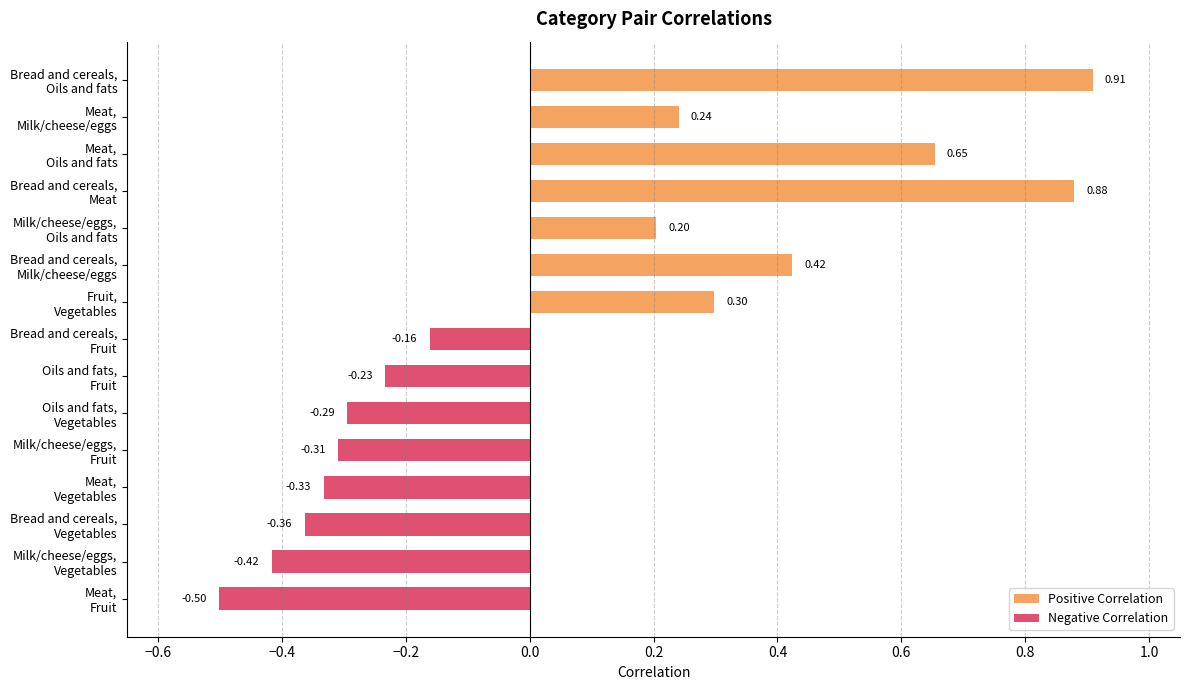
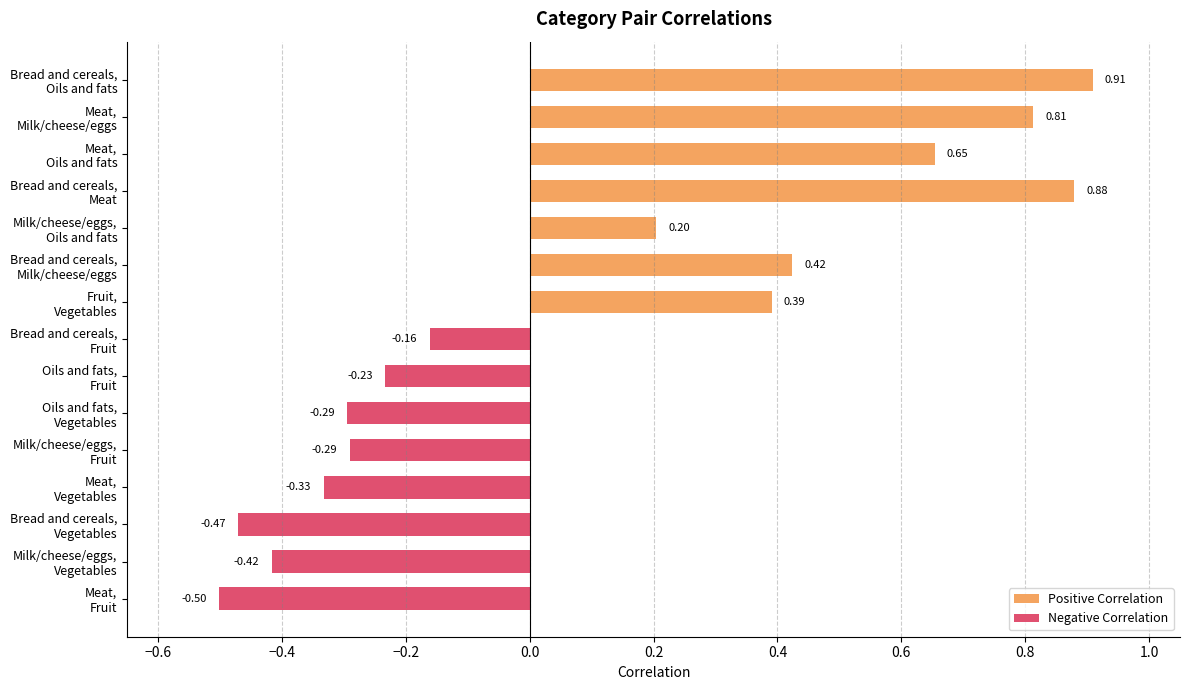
  {
    "Positive Correlation": {
      "Bread and cereals, Oils and fats": 0.91,
-     "Meat, Milk/cheese/eggs": 0.24,
+     "Meat, Milk/cheese/eggs": 0.81,
      "Meat, Oils and fats": 0.65,
      "Bread and cereals, Meat": 0.88,
      "Milk/cheese/eggs, Oils and fats": 0.20,
      "Bread and cereals, Milk/cheese/eggs": 0.42,
-     "Fruit, Vegetables": 0.30
+     "Fruit, Vegetables": 0.39
    },
    "Negative Correlation": {
      "Bread and cereals, Fruit": -0.16,
      "Oils and fats, Fruit": -0.23,
      "Oils and fats, Vegetables": -0.29,
-     "Milk/cheese/eggs, Fruit": -0.31,
+     "Milk/cheese/eggs, Fruit": -0.29,
      "Meat, Vegetables": -0.33,
-     "Bread and cereals, Vegetables": -0.36,
+     "Bread and cereals, Vegetables": -0.47,
      "Milk/cheese/eggs, Vegetables": -0.42,
      "Meat, Fruit": -0.50
    }
  }
